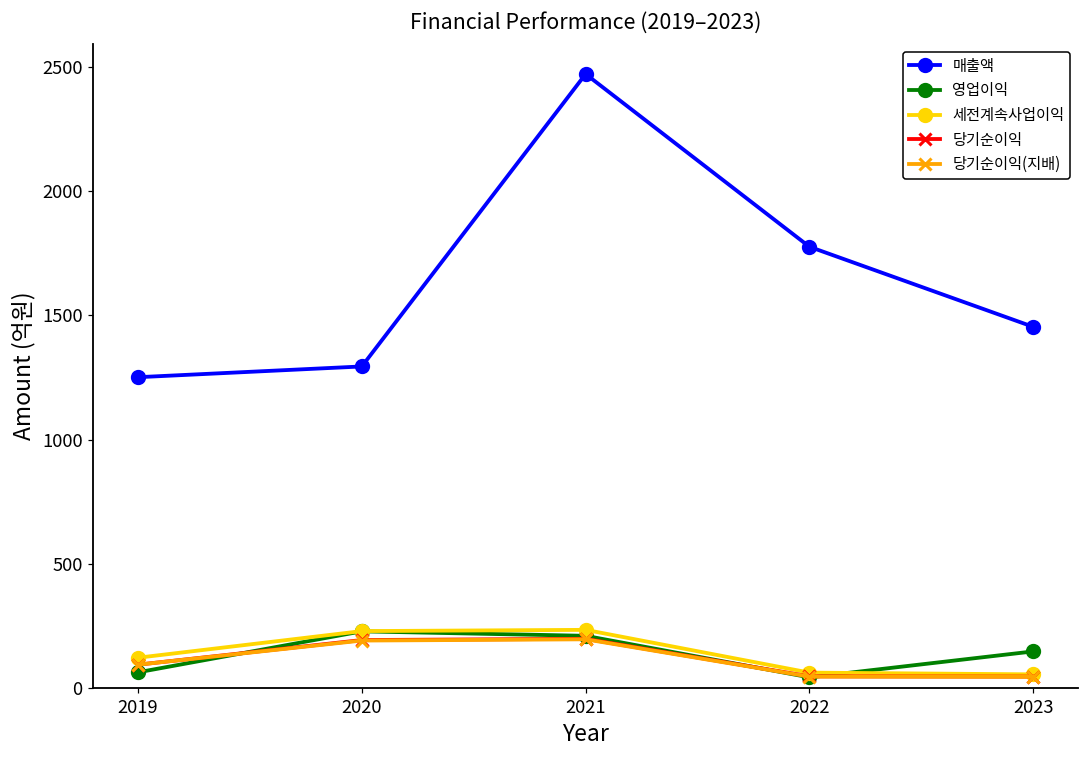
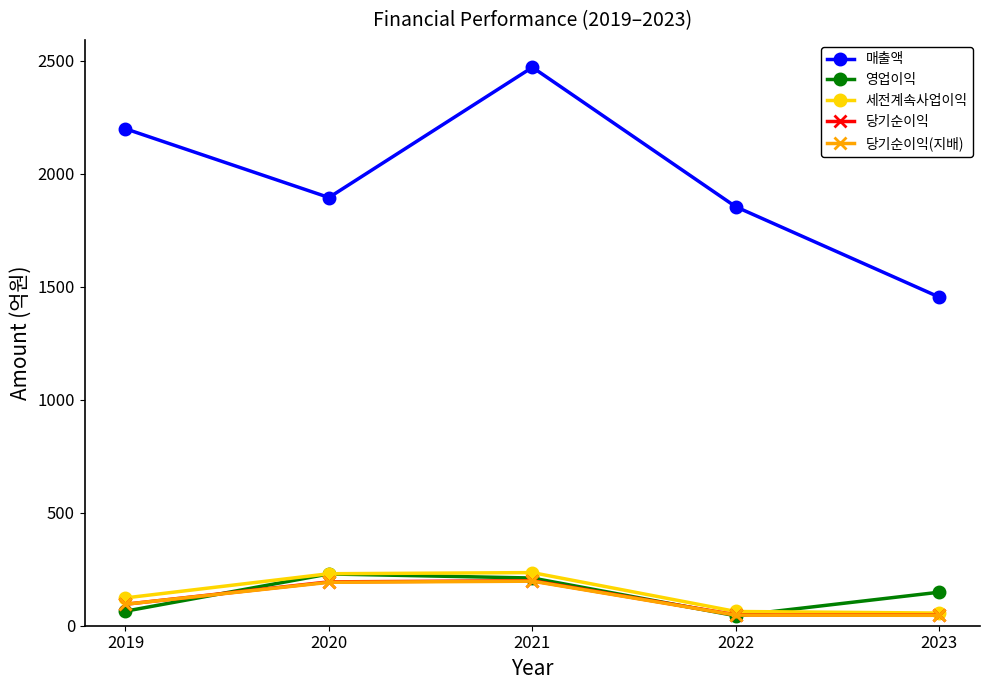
  {
    "매출액": {
-     "2019": 1250,
-     "2020": 1290,
+     "2019": 2200,
+     "2020": 1890,
      "2021": 2470,
-     "2022": 1780,
+     "2022": 1850,
      "2023": 1450
    },
    "영업이익": {
      "2019": 60,
      "2021": 210,
      "2023": 150
    }
  }
